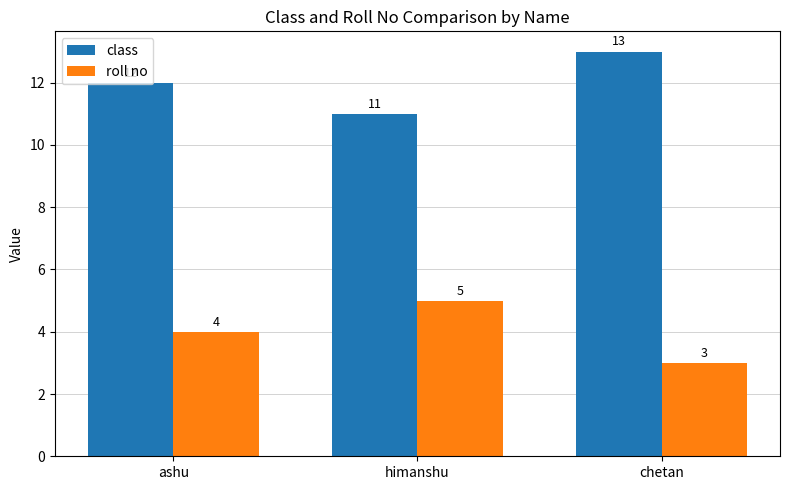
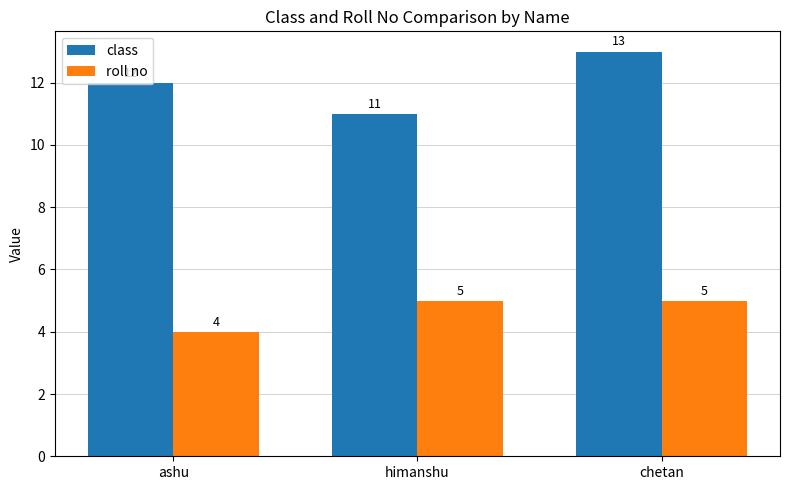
  {
    "class": {
      "himanshu": 11,
      "chetan": 13
    },
    "roll no": {
      "ashu": 4,
      "himanshu": 5,
-     "chetan": 3
+     "chetan": 5
    }
  }
